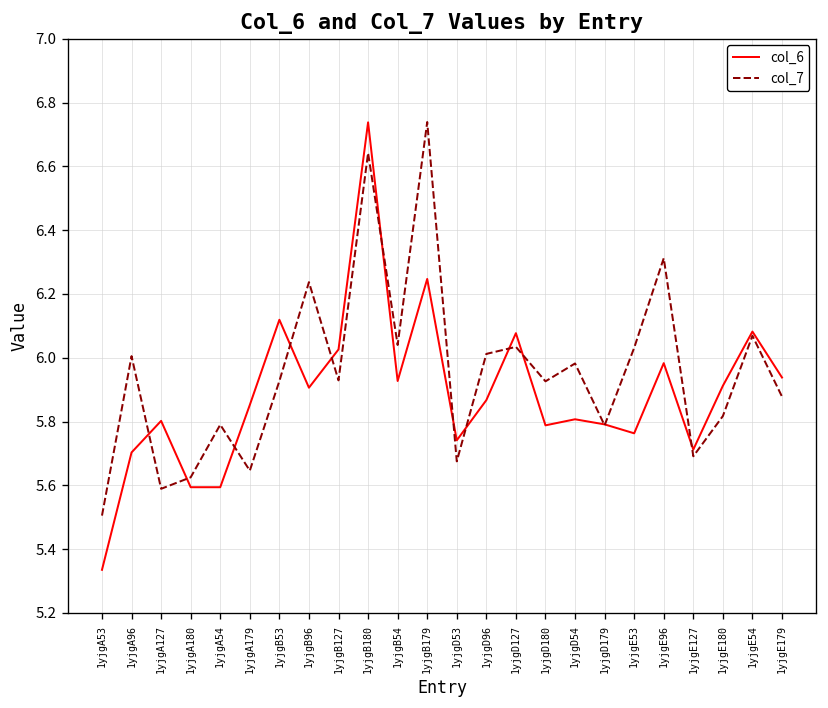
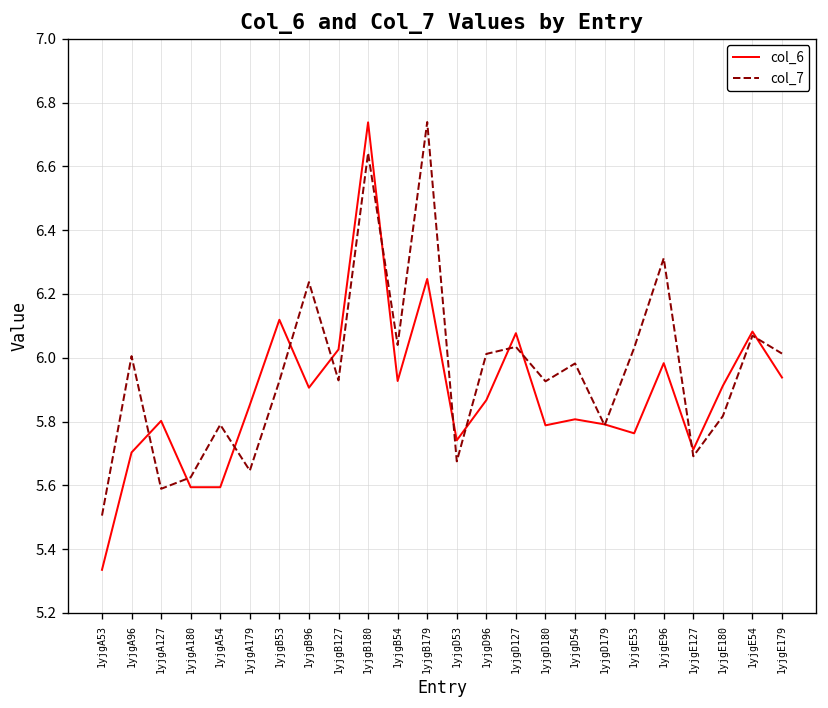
  {
    "col_6": {
      "1yjgA53": 5.34,
      "1yjgA96": 5.70,
      "1yjgA127": 5.80,
      "1yjgA180": 5.59,
      "1yjgA54": 5.59,
      "1yjgA179": 5.85,
      "1yjgB53": 6.12,
      "1yjgB96": 5.91,
      "1yjgB127": 6.03,
      "1yjgB180": 6.74,
      "1yjgB54": 5.93,
      "1yjgB179": 6.25,
      "1yjgD53": 5.74,
      "1yjgD96": 5.87,
      "1yjgD127": 6.08,
      "1yjgD180": 5.79,
      "1yjgD54": 5.81,
      "1yjgE53": 5.76,
      "1yjgE96": 5.98,
      "1yjgE127": 5.71,
      "1yjgE180": 5.91,
      "1yjgE54": 6.08,
      "1yjgE179": 5.94
    },
    "col_7": {
      "1yjgA53": 5.51,
      "1yjgA96": 6.01,
      "1yjgA127": 5.59,
      "1yjgA180": 5.63,
      "1yjgA54": 5.79,
      "1yjgA179": 5.65,
      "1yjgB53": 5.93,
      "1yjgB96": 6.24,
      "1yjgB127": 5.93,
      "1yjgB180": 6.64,
      "1yjgB54": 6.04,
      "1yjgB179": 6.74,
      "1yjgD53": 5.68,
      "1yjgD96": 6.01,
      "1yjgD127": 6.03,
      "1yjgD180": 5.93,
      "1yjgD54": 5.98,
      "1yjgE53": 6.03,
      "1yjgE96": 6.31,
      "1yjgE127": 5.69,
      "1yjgE180": 5.82,
      "1yjgE54": 6.07,
-     "1yjgE179": 5.88
+     "1yjgE179": 6.01
    }
  }
